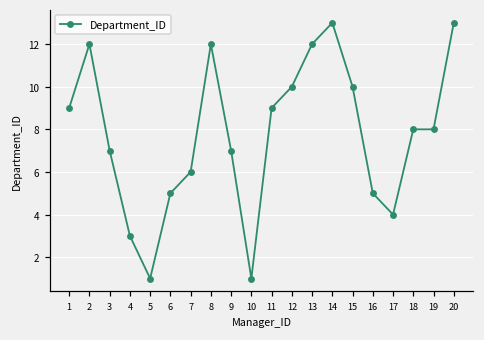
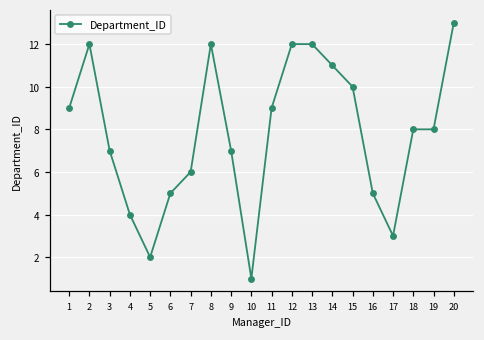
  {
    "1": 9,
    "2": 12,
    "3": 7,
-   "4": 3,
-   "5": 1,
+   "4": 4,
+   "5": 2,
    "6": 5,
    "7": 6,
    "8": 12,
    "9": 7,
    "10": 1,
    "11": 9,
-   "12": 10,
+   "12": 12,
    "13": 12,
-   "14": 13,
+   "14": 11,
    "15": 10,
    "16": 5,
-   "17": 4,
+   "17": 3,
    "18": 8,
    "19": 8,
    "20": 13
  }
